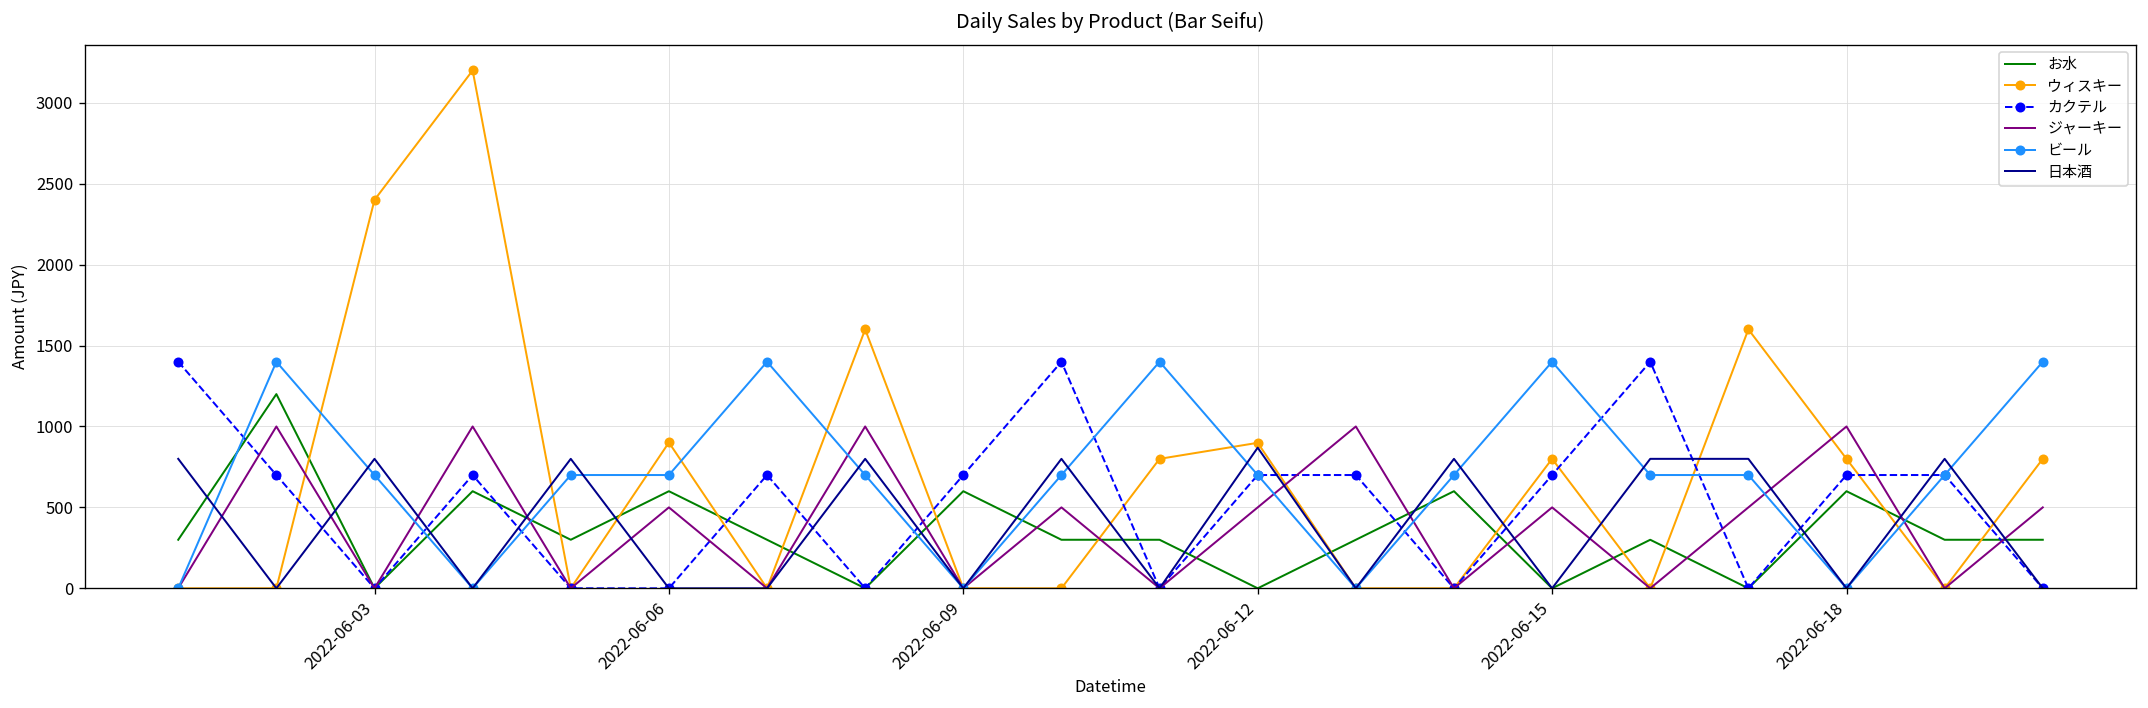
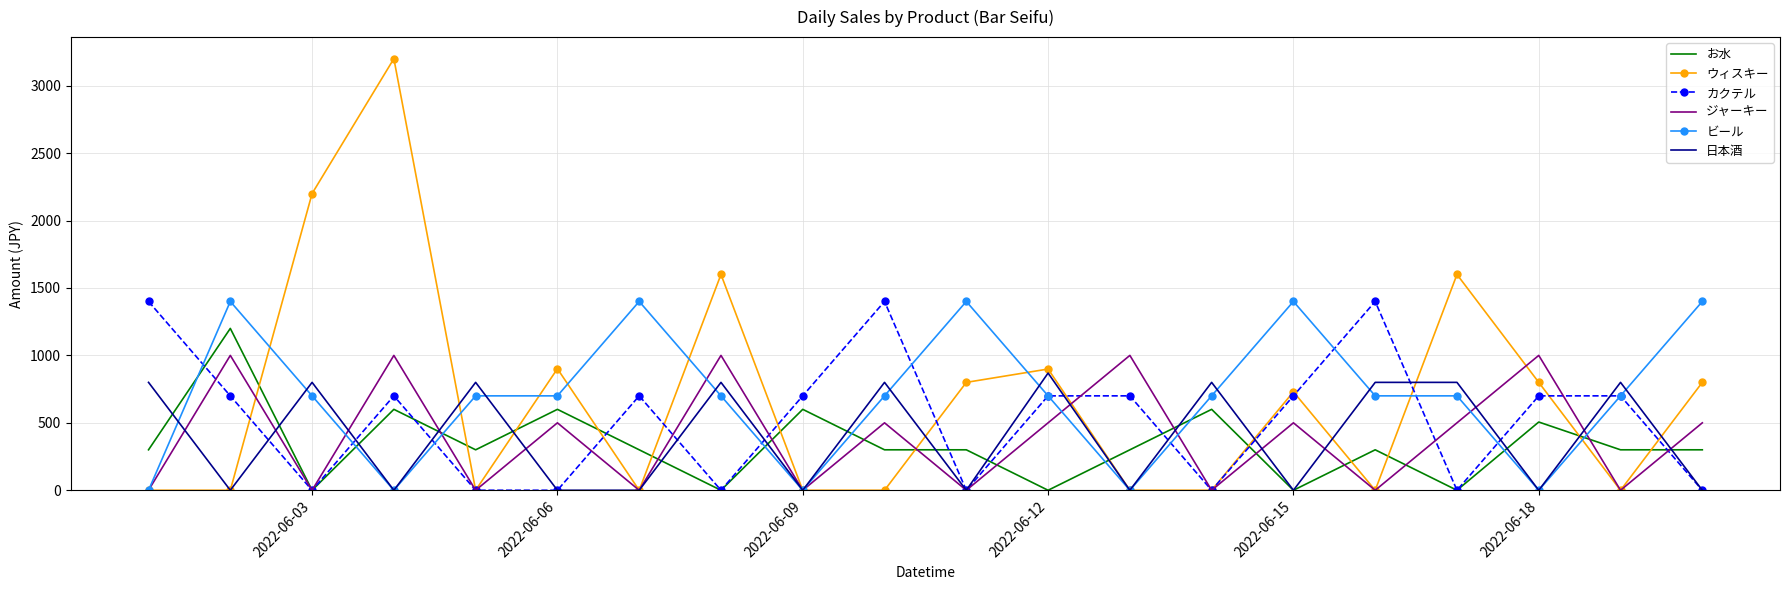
  {
    "お水": {
      "2022-06-06": 600,
      "2022-06-09": 600,
      "2022-06-12": 0,
-     "2022-06-18": 600
+     "2022-06-18": 510
    },
    "ウィスキー": {
-     "2022-06-03": 2400,
+     "2022-06-03": 2200,
      "2022-06-06": 900,
      "2022-06-12": 900,
-     "2022-06-15": 800,
+     "2022-06-15": 730,
      "2022-06-18": 800
    },
    "カクテル": {
      "2022-06-09": 700,
      "2022-06-15": 700,
      "2022-06-18": 700
    },
    "ジャーキー": {
      "2022-06-06": 500,
      "2022-06-12": 500,
      "2022-06-15": 500,
      "2022-06-18": 1000
    },
    "ビール": {
      "2022-06-03": 700,
      "2022-06-06": 700,
      "2022-06-15": 1400
    },
    "日本酒": {
      "2022-06-03": 800,
      "2022-06-12": 870
    }
  }
